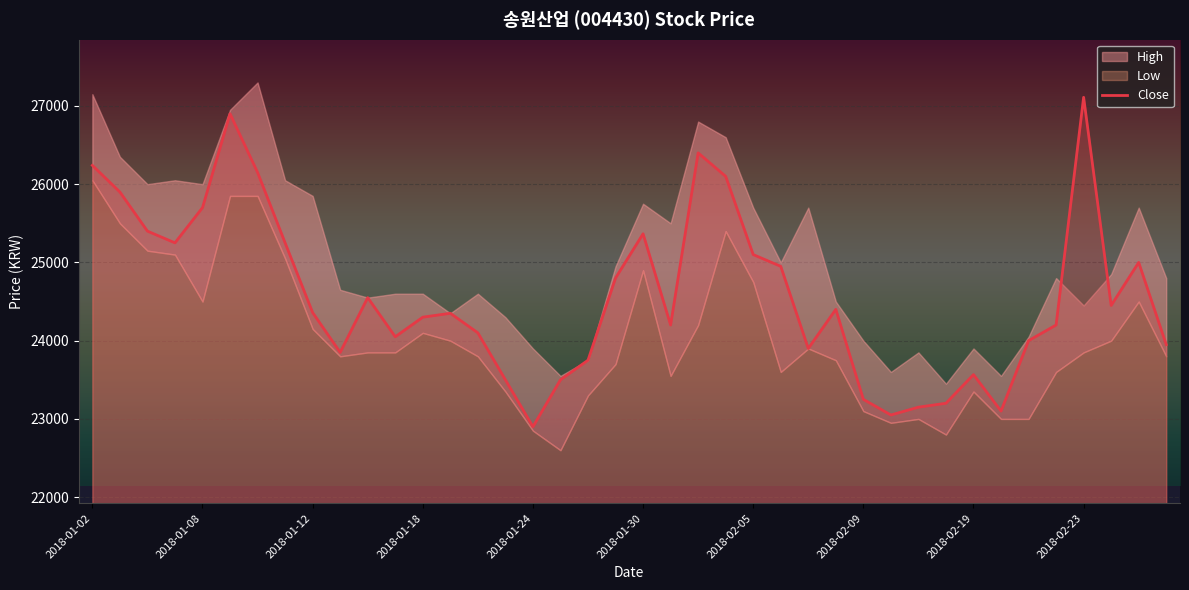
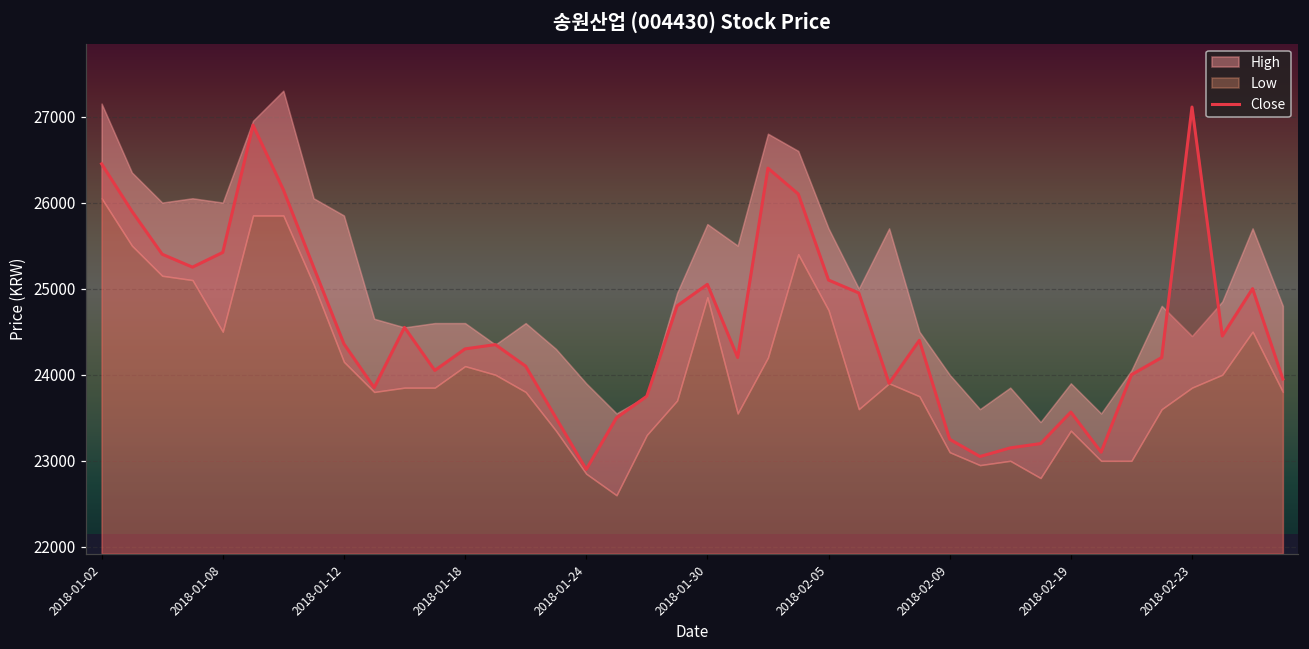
  {
    "Close": {
-     "2018-01-02": 26200,
-     "2018-01-08": 25700,
+     "2018-01-02": 26500,
+     "2018-01-08": 25400,
      "2018-01-12": 24400,
      "2018-01-18": 24300,
      "2018-01-24": 22900,
-     "2018-01-30": 25400,
+     "2018-01-30": 25100,
      "2018-02-05": 25100,
      "2018-02-09": 23300,
      "2018-02-19": 23600,
      "2018-02-23": 27100
    }
  }
